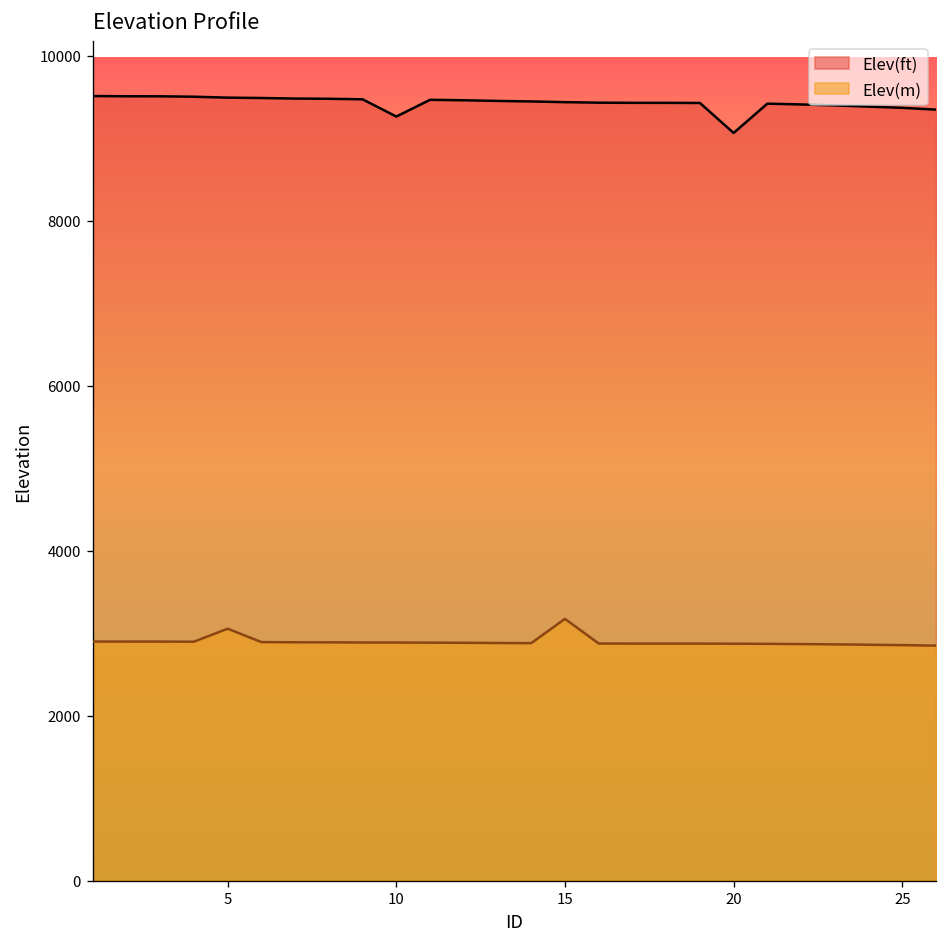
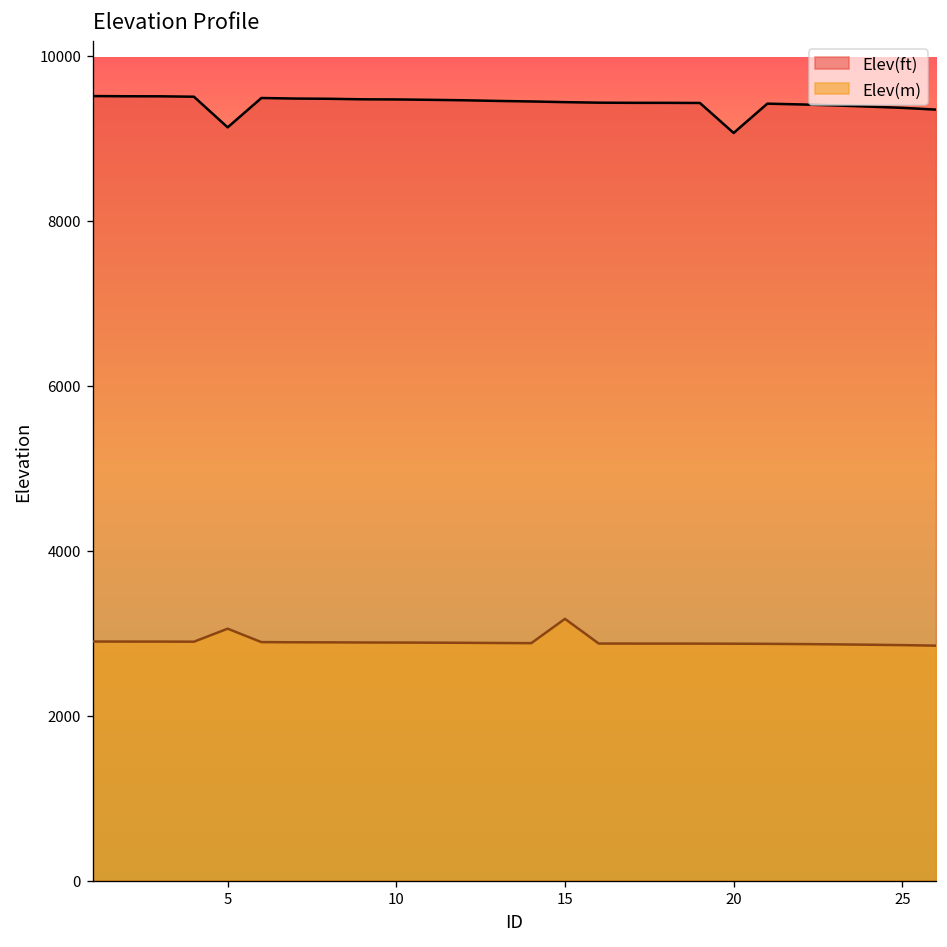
  {
    "Elev(ft)": {
-     "5": 9500,
-     "10": 9300,
+     "5": 9100,
+     "10": 9500,
      "15": 9400,
      "20": 9100,
      "25": 9400
    },
    "Elev(m)": {
      "5": 3100,
      "10": 2900,
      "15": 3200,
      "20": 2900,
      "25": 2900
    }
  }
